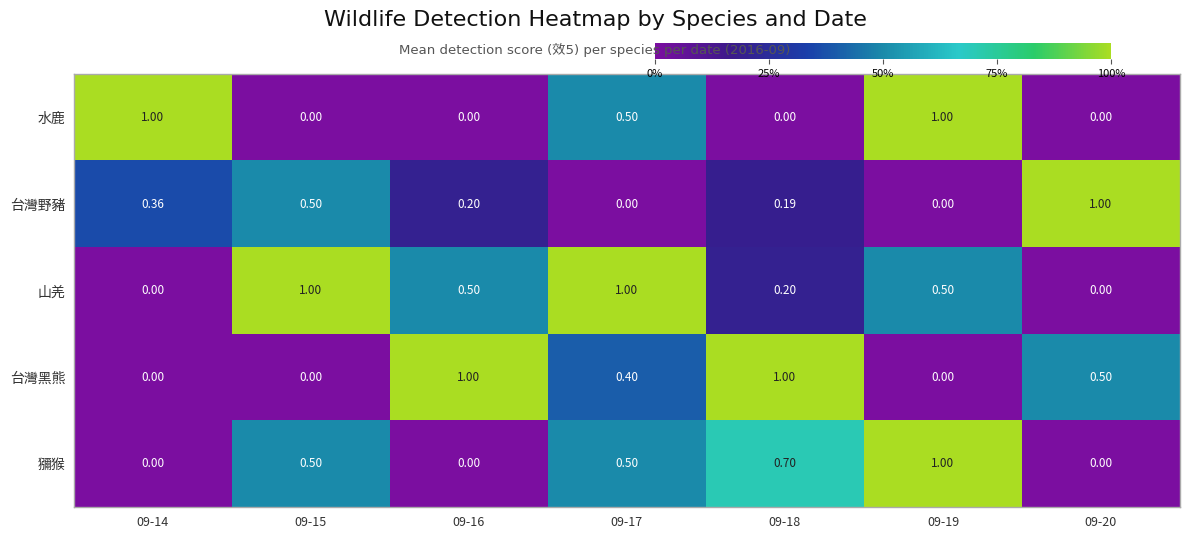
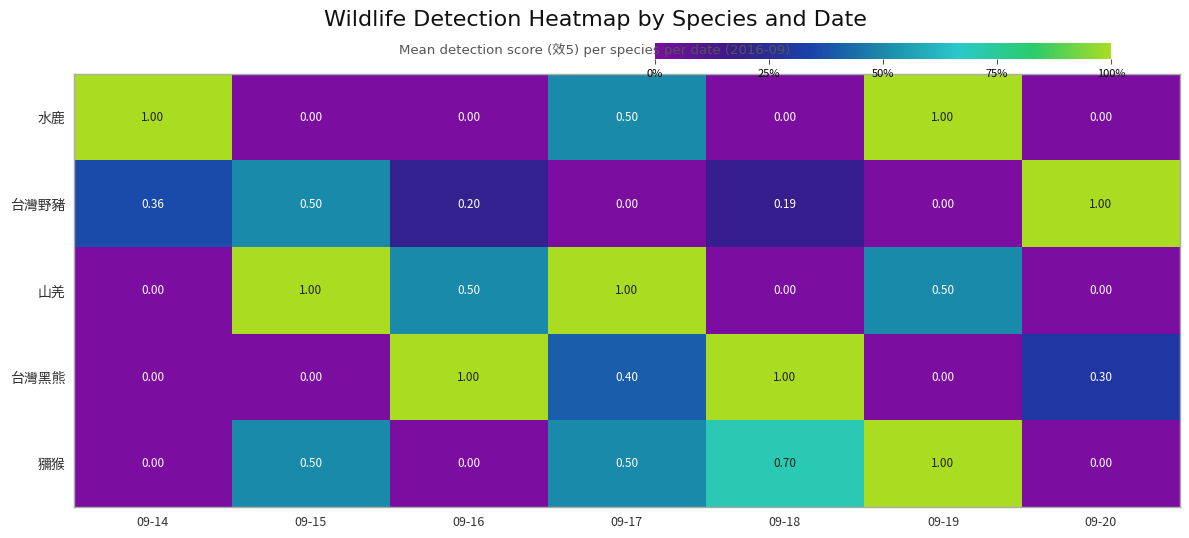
  {
    "水鹿": {
      "09-14": 1.00,
      "09-15": 0.00,
      "09-16": 0.00,
      "09-17": 0.50,
      "09-18": 0.00,
      "09-19": 1.00,
      "09-20": 0.00
    },
    "台灣野豬": {
      "09-14": 0.36,
      "09-15": 0.50,
      "09-16": 0.20,
      "09-17": 0.00,
      "09-18": 0.19,
      "09-19": 0.00,
      "09-20": 1.00
    },
    "山羌": {
      "09-14": 0.00,
      "09-15": 1.00,
      "09-16": 0.50,
      "09-17": 1.00,
-     "09-18": 0.20,
+     "09-18": 0.00,
      "09-19": 0.50,
      "09-20": 0.00
    },
    "台灣黑熊": {
      "09-14": 0.00,
      "09-15": 0.00,
      "09-16": 1.00,
      "09-17": 0.40,
      "09-18": 1.00,
      "09-19": 0.00,
-     "09-20": 0.50
+     "09-20": 0.30
    },
    "獼猴": {
      "09-14": 0.00,
      "09-15": 0.50,
      "09-16": 0.00,
      "09-17": 0.50,
      "09-18": 0.70,
      "09-19": 1.00,
      "09-20": 0.00
    }
  }
